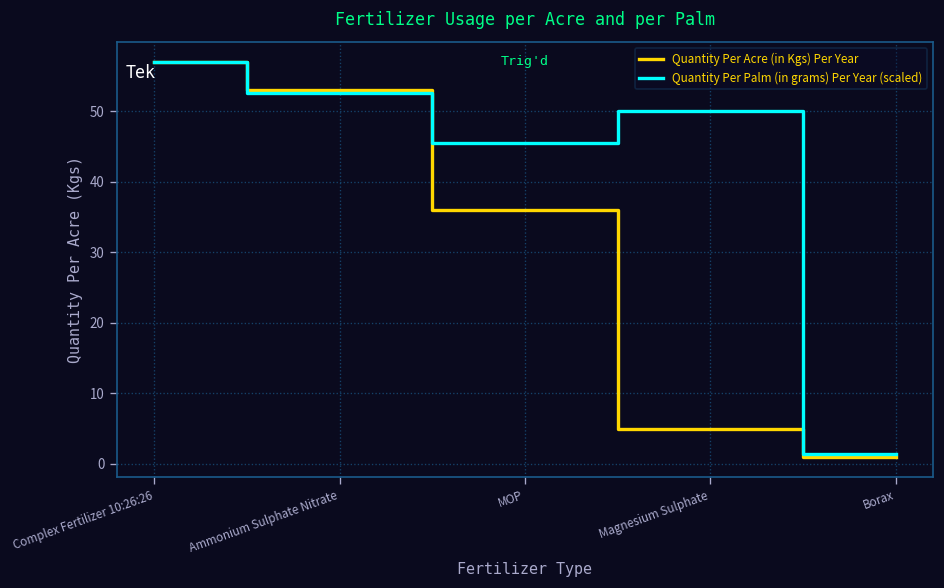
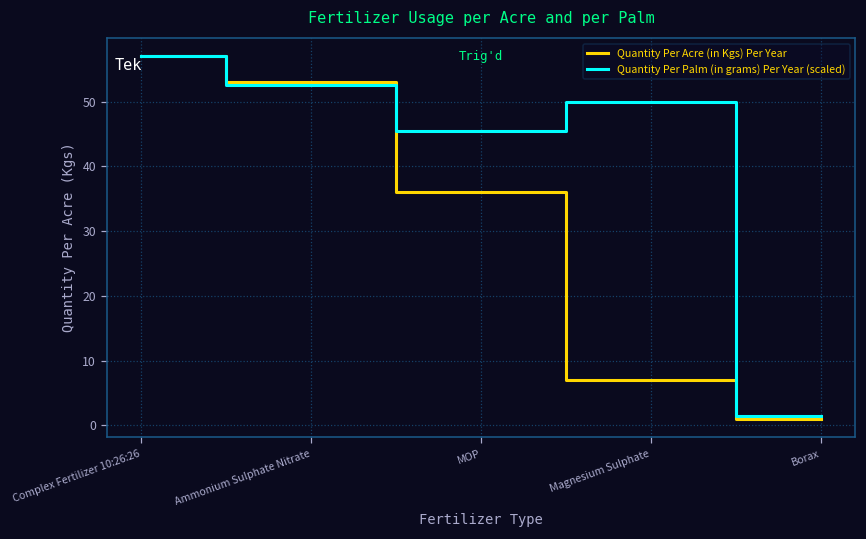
  {
    "Quantity Per Acre (in Kgs) Per Year": {
      "MOP": 36,
-     "Magnesium Sulphate": 5
+     "Magnesium Sulphate": 7
    },
    "Quantity Per Palm (in grams) Per Year (scaled)": {
      "MOP": 45,
      "Magnesium Sulphate": 50
    }
  }
